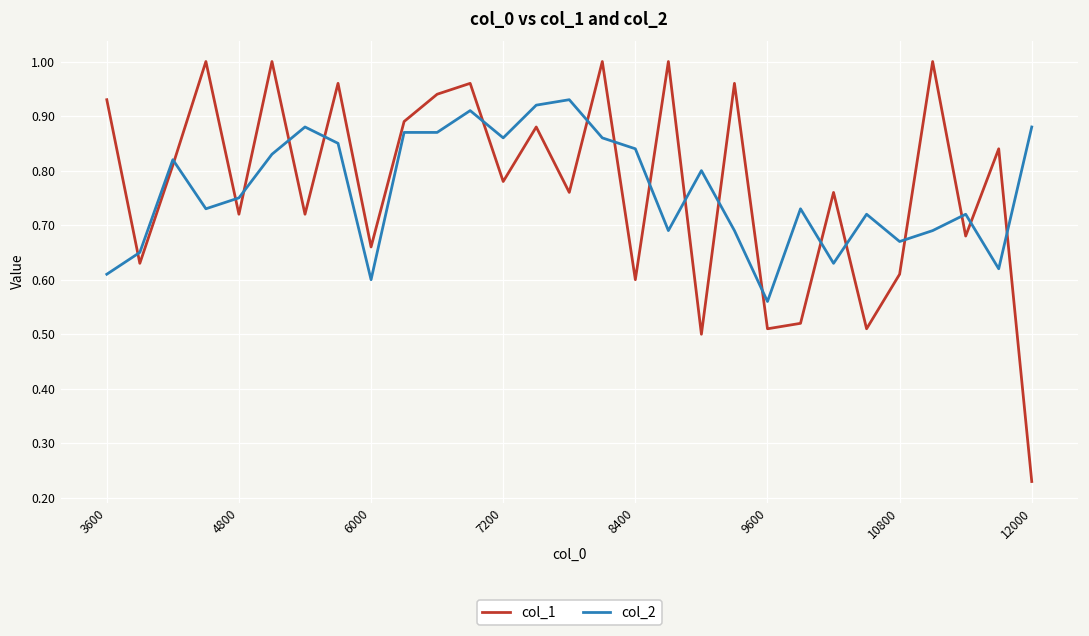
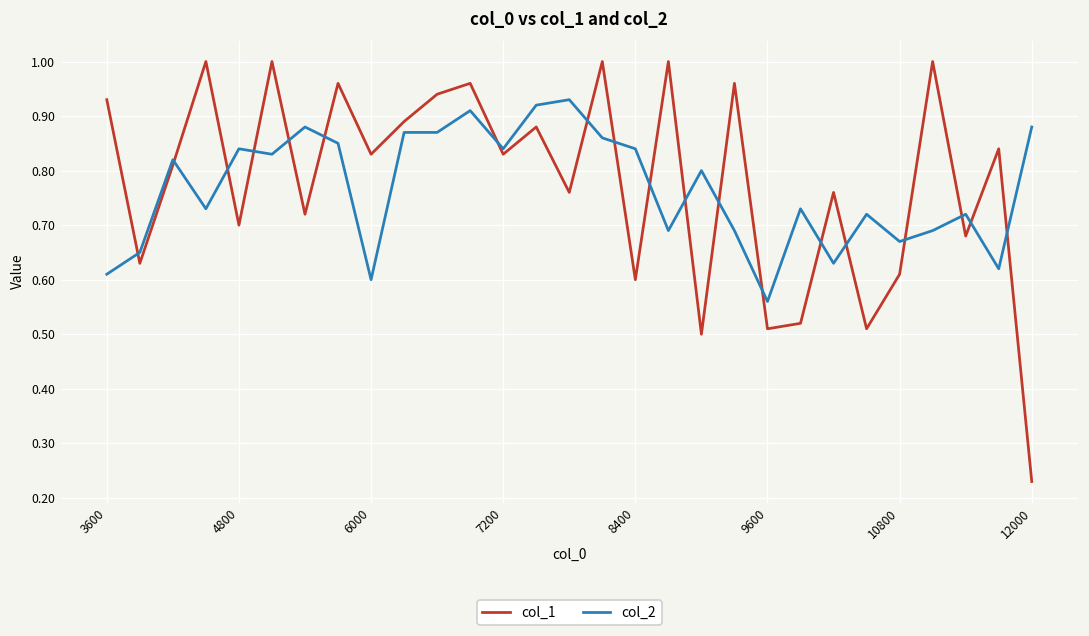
  {
    "col_1": {
      "3600": 0.93,
-     "4800": 0.72,
-     "6000": 0.66,
-     "7200": 0.78,
+     "4800": 0.70,
+     "6000": 0.83,
+     "7200": 0.83,
      "8400": 0.60,
      "9600": 0.51,
      "10800": 0.61,
      "12000": 0.23
    },
    "col_2": {
      "3600": 0.61,
-     "4800": 0.75,
+     "4800": 0.84,
      "6000": 0.60,
-     "7200": 0.86,
+     "7200": 0.84,
      "8400": 0.84,
      "9600": 0.56,
      "10800": 0.67,
      "12000": 0.88
    }
  }
